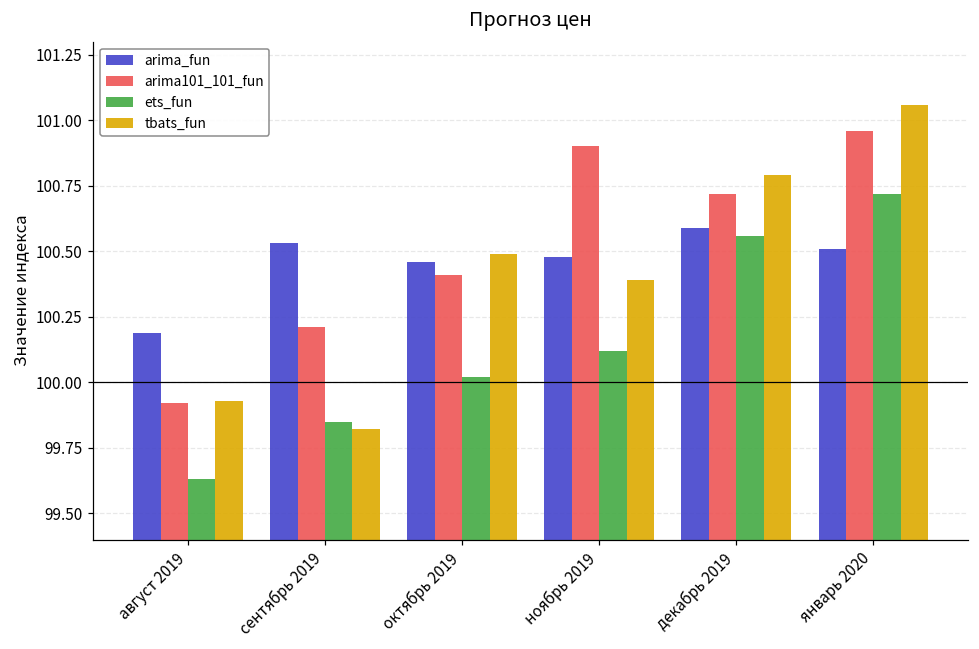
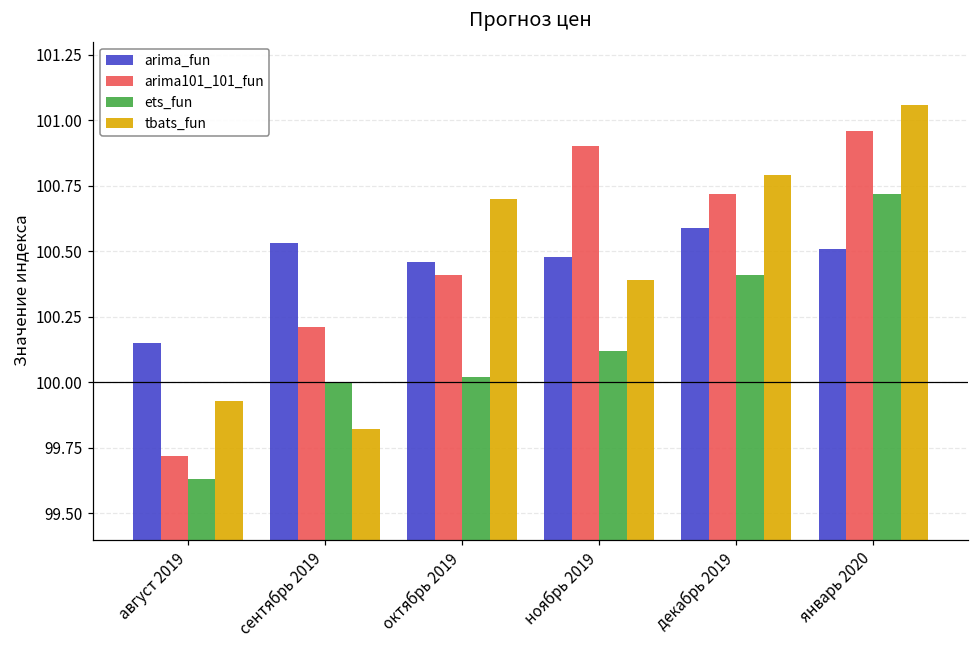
  {
    "arima_fun": {
-     "август 2019": 100.19,
+     "август 2019": 100.15,
      "сентябрь 2019": 100.53,
      "октябрь 2019": 100.46,
      "ноябрь 2019": 100.48,
      "декабрь 2019": 100.59,
      "январь 2020": 100.51
    },
    "arima101_101_fun": {
-     "август 2019": 99.92,
+     "август 2019": 99.72,
      "сентябрь 2019": 100.21,
      "октябрь 2019": 100.41,
      "ноябрь 2019": 100.90,
      "декабрь 2019": 100.72,
      "январь 2020": 100.96
    },
    "ets_fun": {
      "август 2019": 99.63,
-     "сентябрь 2019": 99.85,
+     "сентябрь 2019": 100.00,
      "октябрь 2019": 100.02,
      "ноябрь 2019": 100.12,
-     "декабрь 2019": 100.56,
+     "декабрь 2019": 100.41,
      "январь 2020": 100.72
    },
    "tbats_fun": {
      "август 2019": 99.93,
      "сентябрь 2019": 99.82,
-     "октябрь 2019": 100.49,
+     "октябрь 2019": 100.70,
      "ноябрь 2019": 100.39,
      "декабрь 2019": 100.79,
      "январь 2020": 101.06
    }
  }
